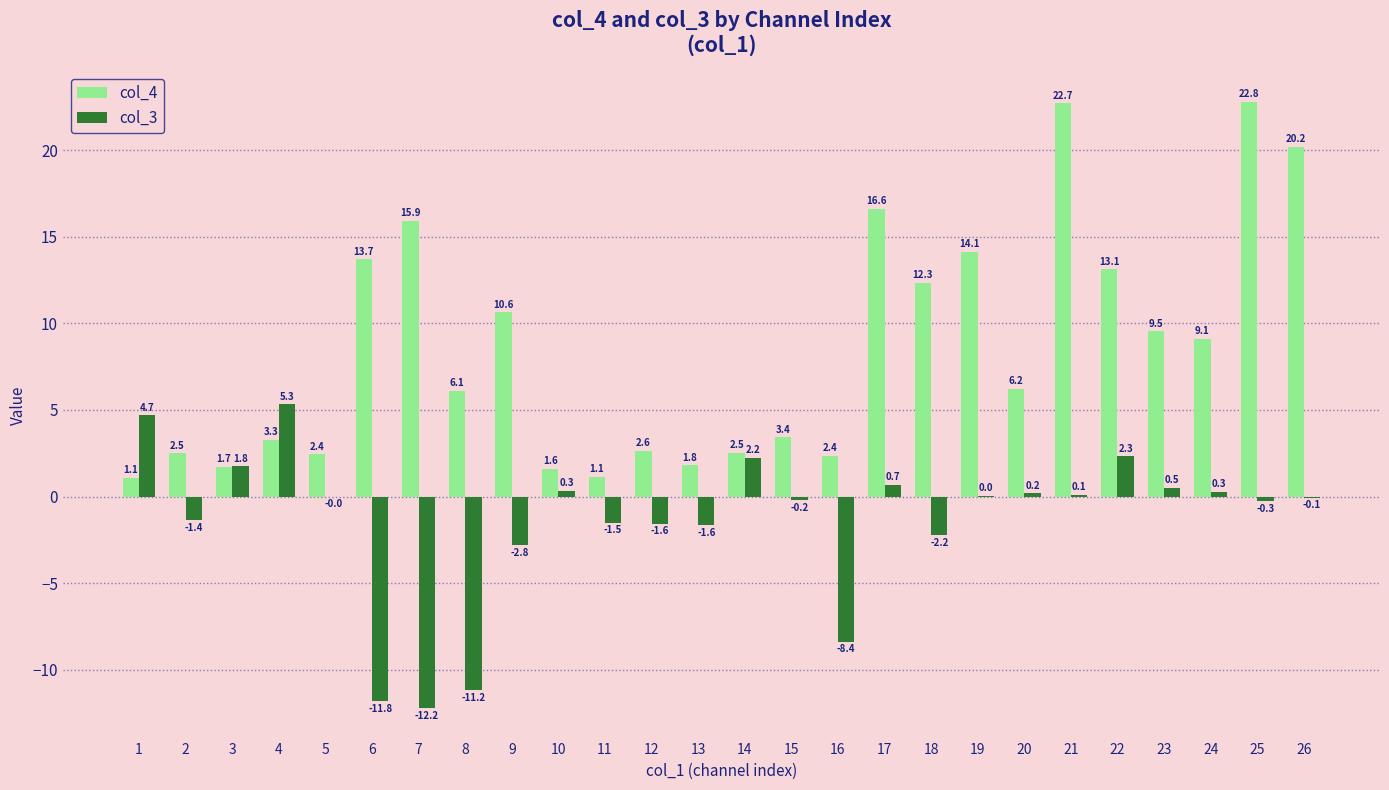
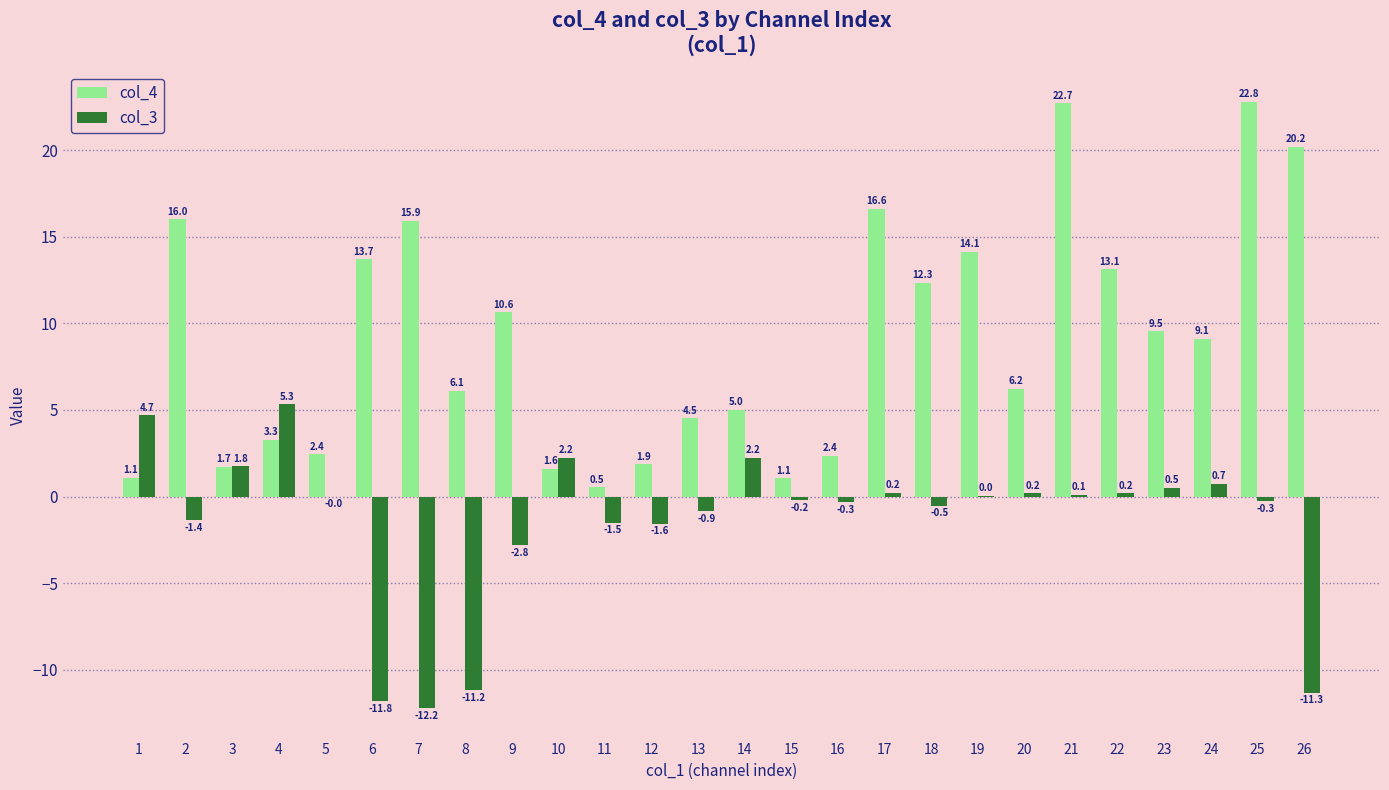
  {
    "col_4": {
      "1": 1.1,
-     "2": 2.5,
+     "2": 16.0,
      "3": 1.7,
      "4": 3.3,
      "5": 2.4,
      "6": 13.7,
      "7": 15.9,
      "8": 6.1,
      "9": 10.6,
      "10": 1.6,
-     "11": 1.1,
-     "12": 2.6,
-     "13": 1.8,
-     "14": 2.5,
-     "15": 3.4,
+     "11": 0.5,
+     "12": 1.9,
+     "13": 4.5,
+     "14": 5.0,
+     "15": 1.1,
      "16": 2.4,
      "17": 16.6,
      "18": 12.3,
      "19": 14.1,
      "20": 6.2,
      "21": 22.7,
      "22": 13.1,
      "23": 9.5,
      "24": 9.1,
      "25": 22.8,
      "26": 20.2
    },
    "col_3": {
      "1": 4.7,
      "2": -1.4,
      "3": 1.8,
      "4": 5.3,
      "5": -0.0,
      "6": -11.8,
      "7": -12.2,
      "8": -11.2,
      "9": -2.8,
-     "10": 0.3,
+     "10": 2.2,
      "11": -1.5,
      "12": -1.6,
-     "13": -1.6,
+     "13": -0.9,
      "14": 2.2,
      "15": -0.2,
-     "16": -8.4,
-     "17": 0.7,
-     "18": -2.2,
+     "16": -0.3,
+     "17": 0.2,
+     "18": -0.5,
      "19": 0.0,
      "20": 0.2,
      "21": 0.1,
-     "22": 2.3,
+     "22": 0.2,
      "23": 0.5,
-     "24": 0.3,
+     "24": 0.7,
      "25": -0.3,
-     "26": -0.1
+     "26": -11.3
    }
  }
